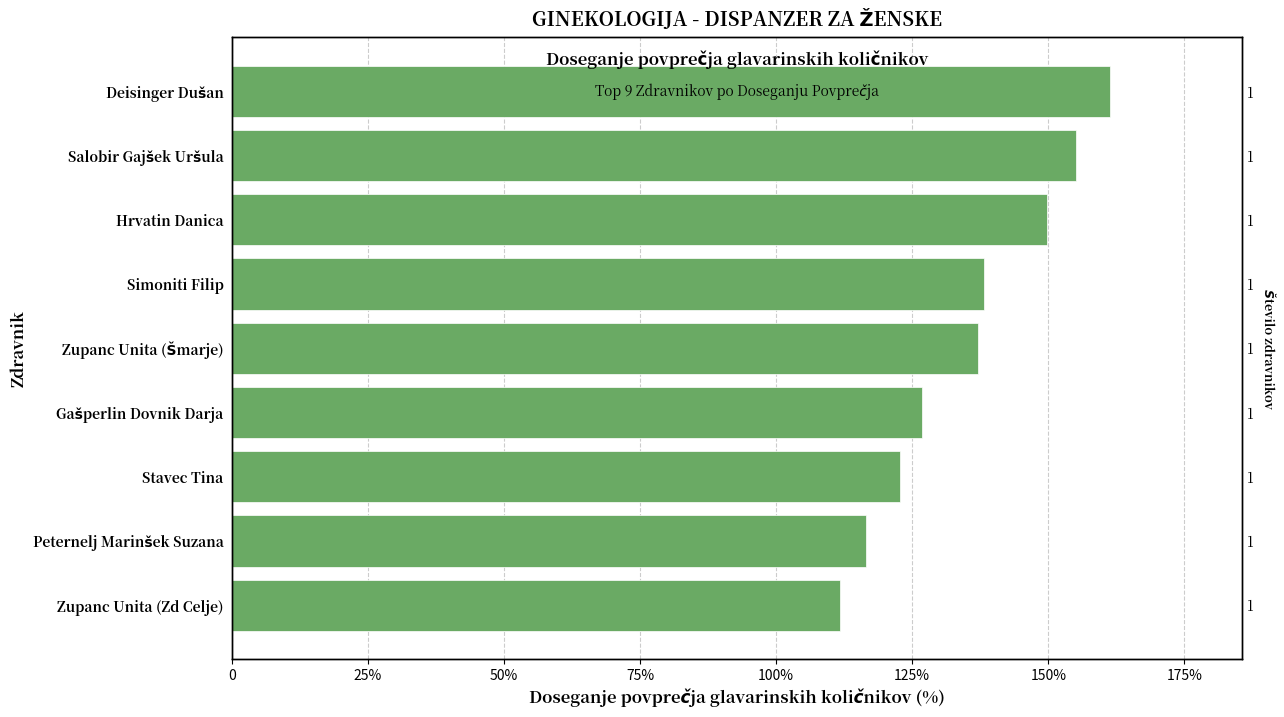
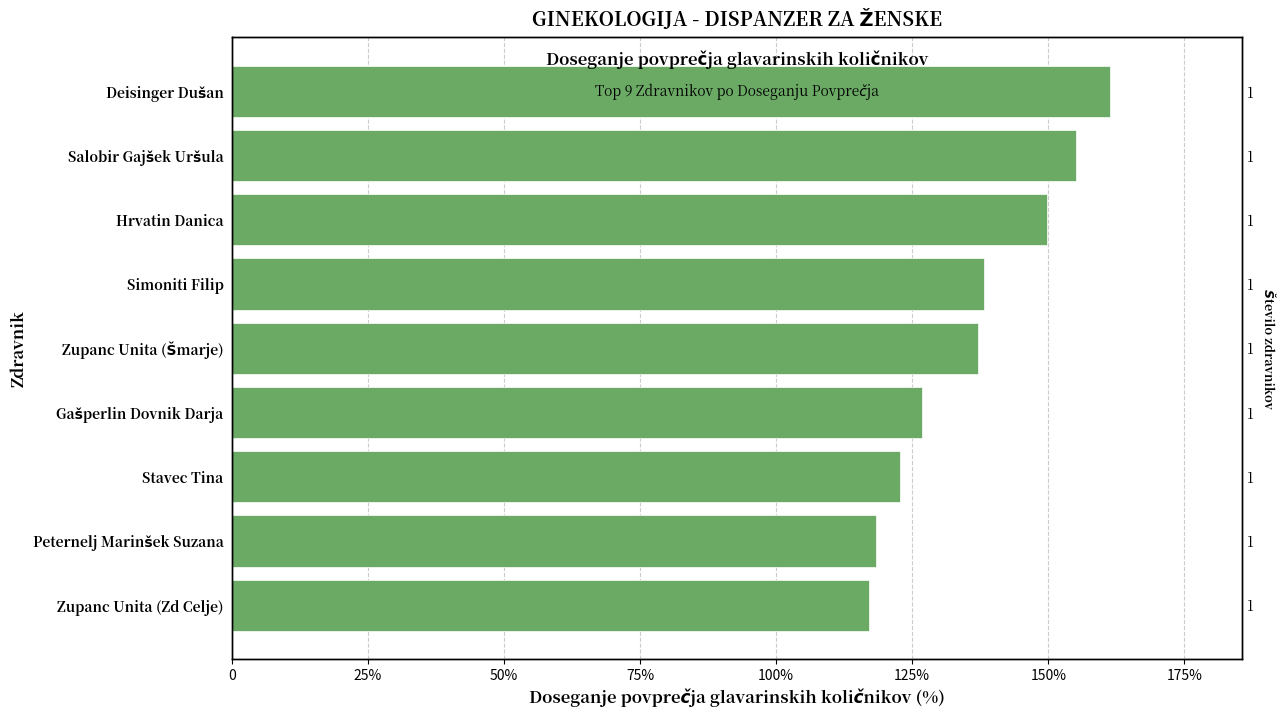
  {
    "Deisinger Dušan": "161%",
    "Salobir Gajšek Uršula": "155%",
    "Hrvatin Danica": "150%",
    "Simoniti Filip": "138%",
    "Zupanc Unita (Šmarje)": "137%",
    "Gašperlin Dovnik Darja": "127%",
    "Stavec Tina": "123%",
-   "Peternelj Marinšek Suzana": "117%",
-   "Zupanc Unita (Zd Celje)": "112%"
+   "Peternelj Marinšek Suzana": "118%",
+   "Zupanc Unita (Zd Celje)": "117%"
  }
